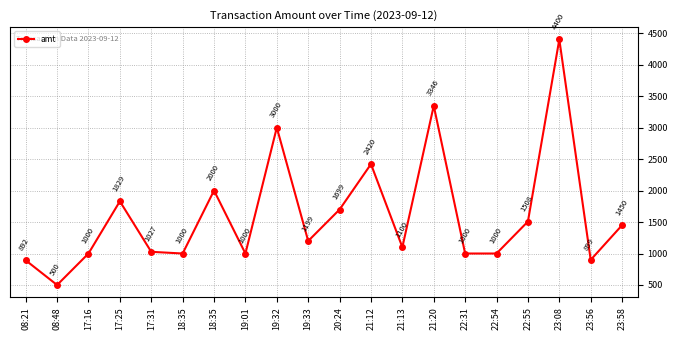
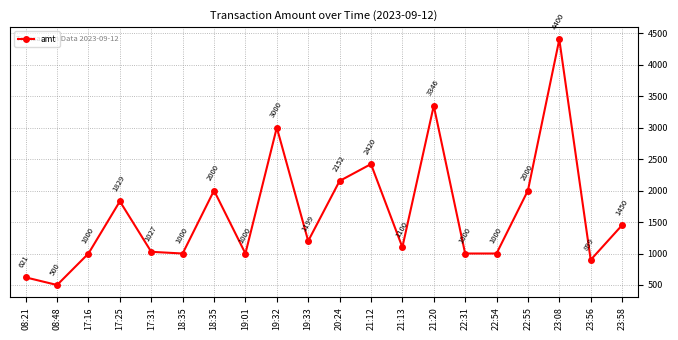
  {
-   "08:21": 892,
+   "08:21": 621,
    "08:48": 500,
    "17:16": 1000,
    "17:25": 1829,
    "17:31": 1027,
    "19:01": 1000,
    "19:32": 3000,
    "19:33": 1199,
-   "20:24": 1699,
+   "20:24": 2152,
    "21:12": 2420,
    "21:13": 1100,
    "21:20": 3346,
    "22:31": 1000,
    "22:54": 1000,
-   "22:55": 1508,
+   "22:55": 2000,
    "23:08": 4400,
    "23:56": 899,
    "23:58": 1450
  }
